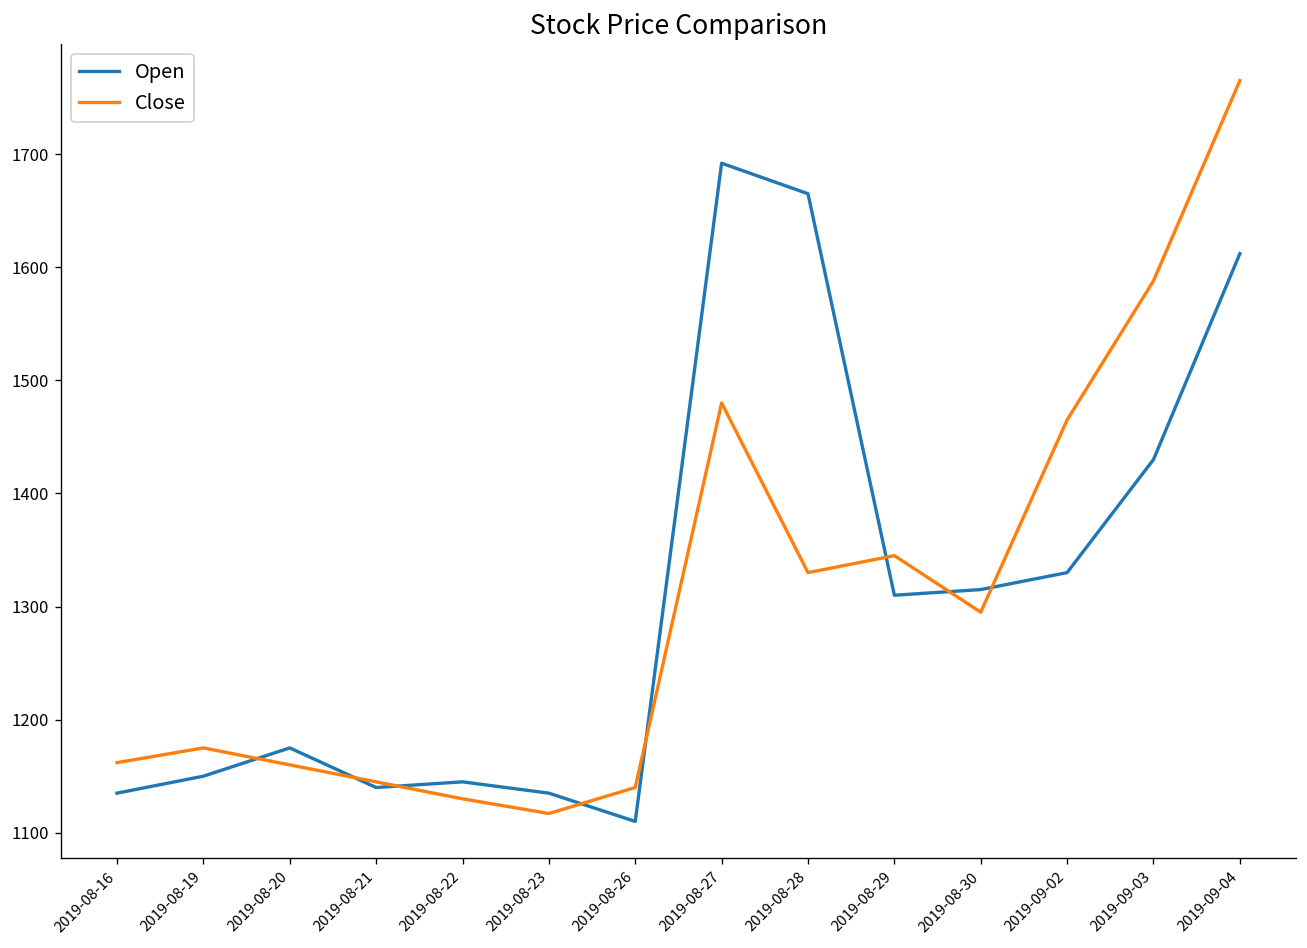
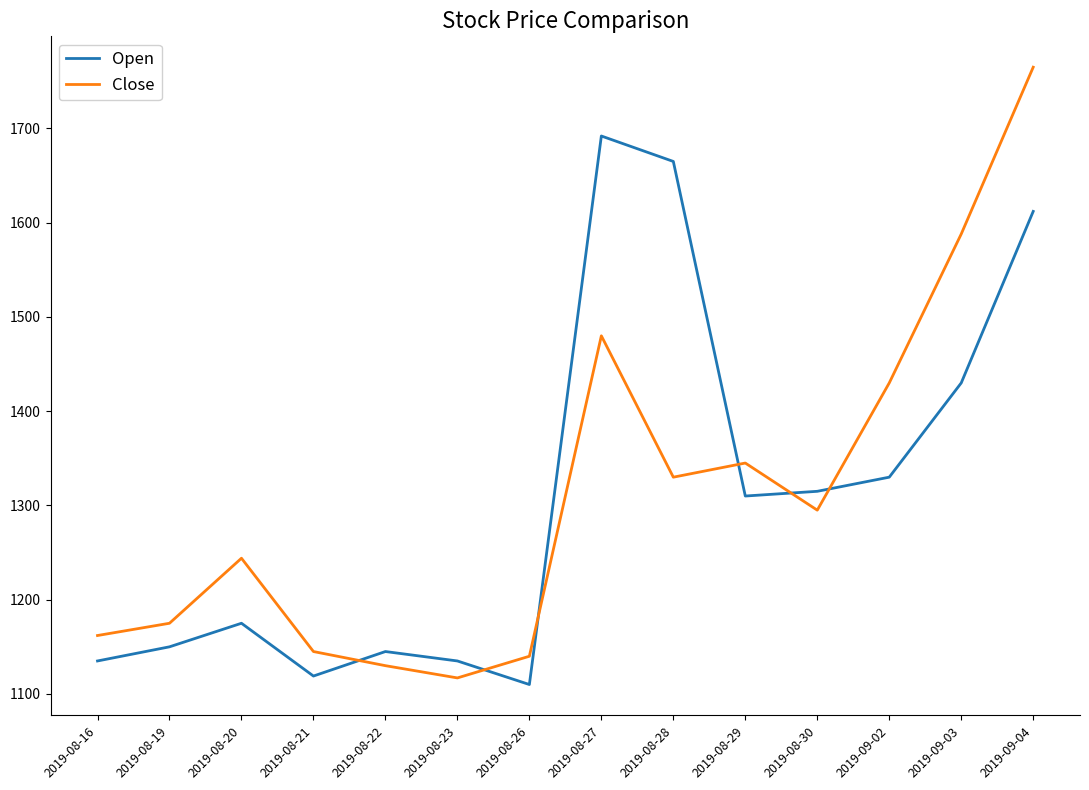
  {
    "Open": {
      "2019-08-16": 1140,
      "2019-08-19": 1150,
      "2019-08-20": 1180,
-     "2019-08-21": 1140,
+     "2019-08-21": 1120,
      "2019-08-22": 1150,
      "2019-08-23": 1140,
      "2019-08-26": 1110,
      "2019-08-27": 1690,
      "2019-08-28": 1670,
      "2019-08-29": 1310,
      "2019-08-30": 1320,
      "2019-09-02": 1330,
      "2019-09-03": 1430,
      "2019-09-04": 1610
    },
    "Close": {
      "2019-08-16": 1160,
      "2019-08-19": 1180,
-     "2019-08-20": 1160,
+     "2019-08-20": 1240,
      "2019-08-21": 1150,
      "2019-08-22": 1130,
      "2019-08-23": 1120,
      "2019-08-26": 1140,
      "2019-08-27": 1480,
      "2019-08-28": 1330,
      "2019-08-29": 1350,
      "2019-08-30": 1300,
-     "2019-09-02": 1470,
+     "2019-09-02": 1430,
      "2019-09-03": 1590,
      "2019-09-04": 1770
    }
  }
